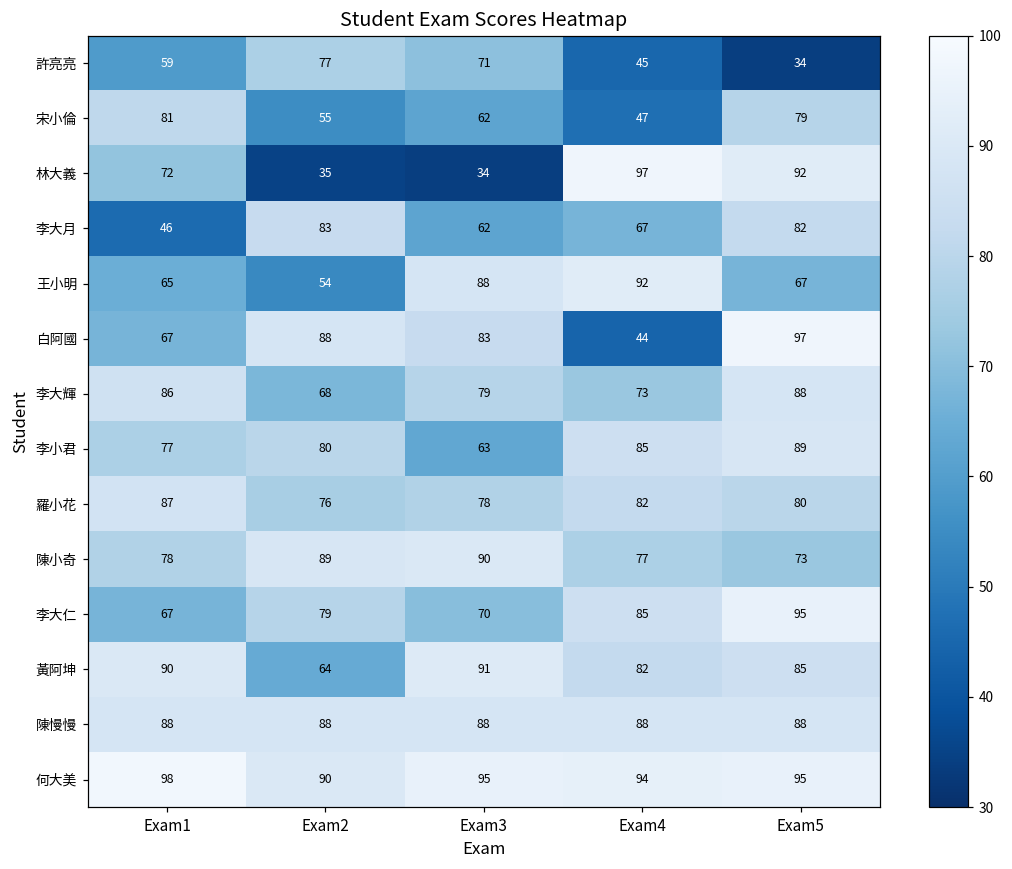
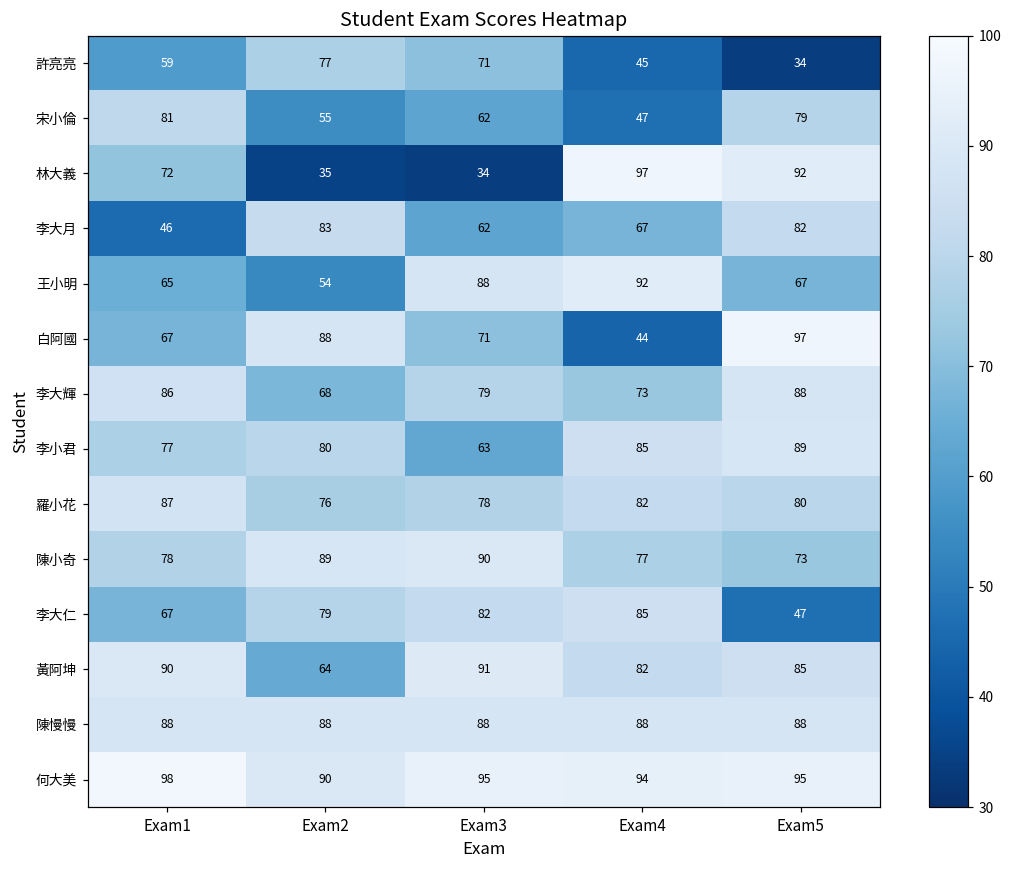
  {
    "許亮亮": {
      "Exam1": 59,
      "Exam2": 77,
      "Exam3": 71,
      "Exam4": 45,
      "Exam5": 34
    },
    "宋小倫": {
      "Exam1": 81,
      "Exam2": 55,
      "Exam3": 62,
      "Exam4": 47,
      "Exam5": 79
    },
    "林大義": {
      "Exam1": 72,
      "Exam2": 35,
      "Exam3": 34,
      "Exam4": 97,
      "Exam5": 92
    },
    "李大月": {
      "Exam1": 46,
      "Exam2": 83,
      "Exam3": 62,
      "Exam4": 67,
      "Exam5": 82
    },
    "王小明": {
      "Exam1": 65,
      "Exam2": 54,
      "Exam3": 88,
      "Exam4": 92,
      "Exam5": 67
    },
    "白阿國": {
      "Exam1": 67,
      "Exam2": 88,
-     "Exam3": 83,
+     "Exam3": 71,
      "Exam4": 44,
      "Exam5": 97
    },
    "李大輝": {
      "Exam1": 86,
      "Exam2": 68,
      "Exam3": 79,
      "Exam4": 73,
      "Exam5": 88
    },
    "李小君": {
      "Exam1": 77,
      "Exam2": 80,
      "Exam3": 63,
      "Exam4": 85,
      "Exam5": 89
    },
    "羅小花": {
      "Exam1": 87,
      "Exam2": 76,
      "Exam3": 78,
      "Exam4": 82,
      "Exam5": 80
    },
    "陳小奇": {
      "Exam1": 78,
      "Exam2": 89,
      "Exam3": 90,
      "Exam4": 77,
      "Exam5": 73
    },
    "李大仁": {
      "Exam1": 67,
      "Exam2": 79,
-     "Exam3": 70,
+     "Exam3": 82,
      "Exam4": 85,
-     "Exam5": 95
+     "Exam5": 47
    },
    "黃阿坤": {
      "Exam1": 90,
      "Exam2": 64,
      "Exam3": 91,
      "Exam4": 82,
      "Exam5": 85
    },
    "陳慢慢": {
      "Exam1": 88,
      "Exam2": 88,
      "Exam3": 88,
      "Exam4": 88,
      "Exam5": 88
    },
    "何大美": {
      "Exam1": 98,
      "Exam2": 90,
      "Exam3": 95,
      "Exam4": 94,
      "Exam5": 95
    }
  }
